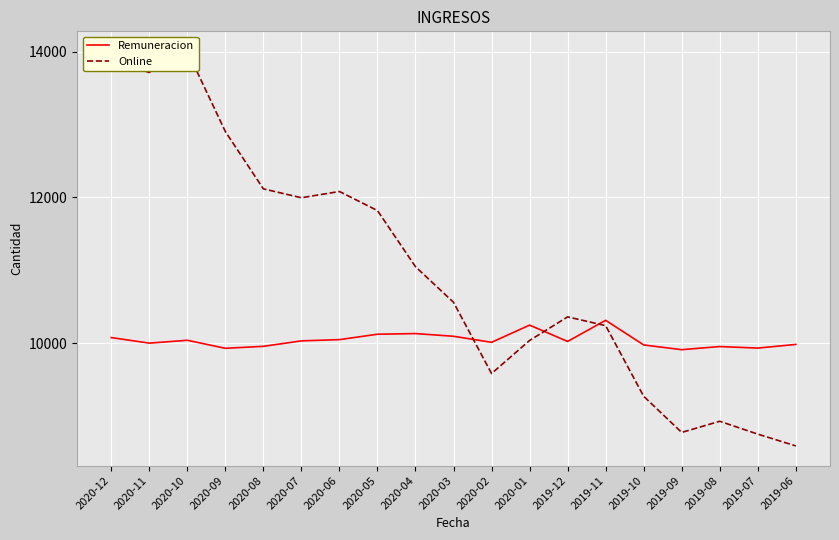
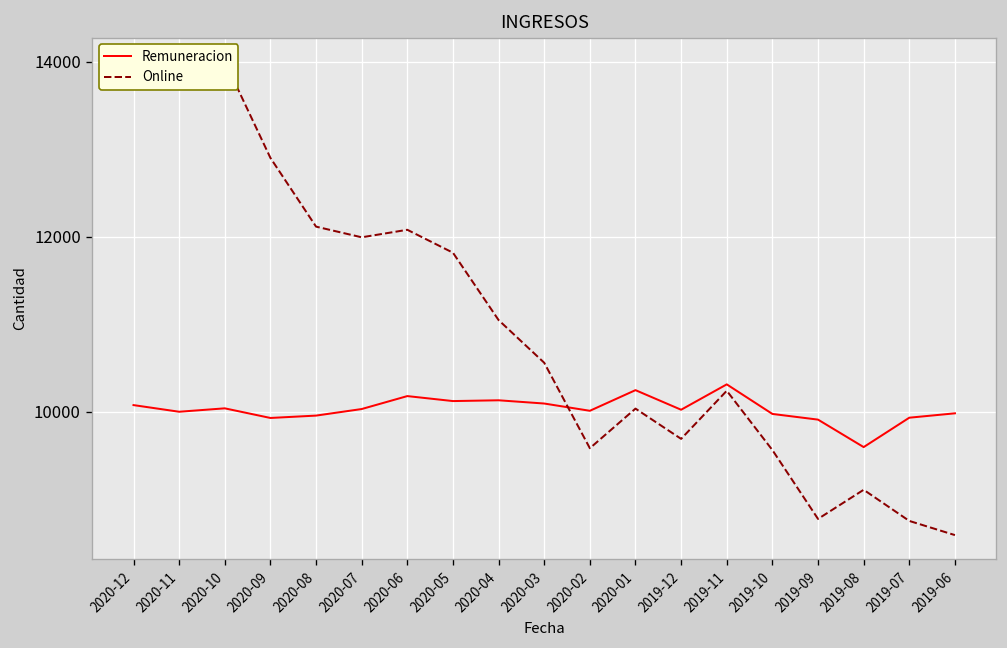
  {
    "Remuneracion": {
      "2020-12": 10100,
      "2020-11": 10000,
      "2020-10": 10000,
      "2020-09": 9900,
      "2020-08": 10000,
      "2020-07": 10000,
-     "2020-06": 10100,
+     "2020-06": 10200,
      "2020-05": 10100,
      "2020-04": 10100,
      "2020-03": 10100,
      "2020-02": 10000,
      "2020-01": 10200,
      "2019-12": 10000,
      "2019-11": 10300,
      "2019-10": 10000,
      "2019-09": 9900,
-     "2019-08": 10000,
+     "2019-08": 9600,
      "2019-07": 9900,
      "2019-06": 10000
    },
    "Online": {
      "2020-11": 13700,
      "2020-09": 12900,
      "2020-08": 12100,
      "2020-07": 12000,
      "2020-06": 12100,
      "2020-05": 11800,
      "2020-04": 11100,
      "2020-03": 10600,
      "2020-02": 9600,
      "2020-01": 10000,
-     "2019-12": 10400,
+     "2019-12": 9700,
      "2019-11": 10200,
-     "2019-10": 9300,
+     "2019-10": 9600,
      "2019-09": 8800,
-     "2019-08": 8900,
+     "2019-08": 9100,
      "2019-07": 8800,
      "2019-06": 8600
    }
  }
